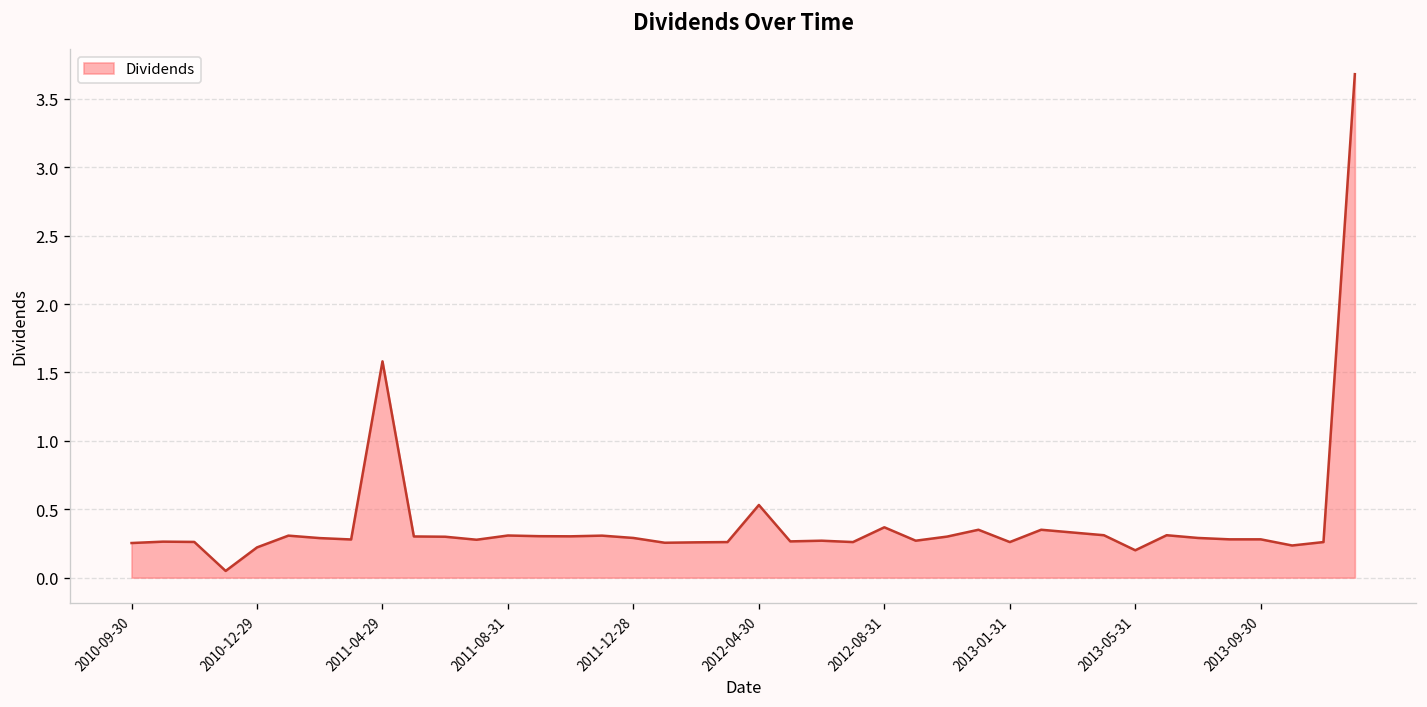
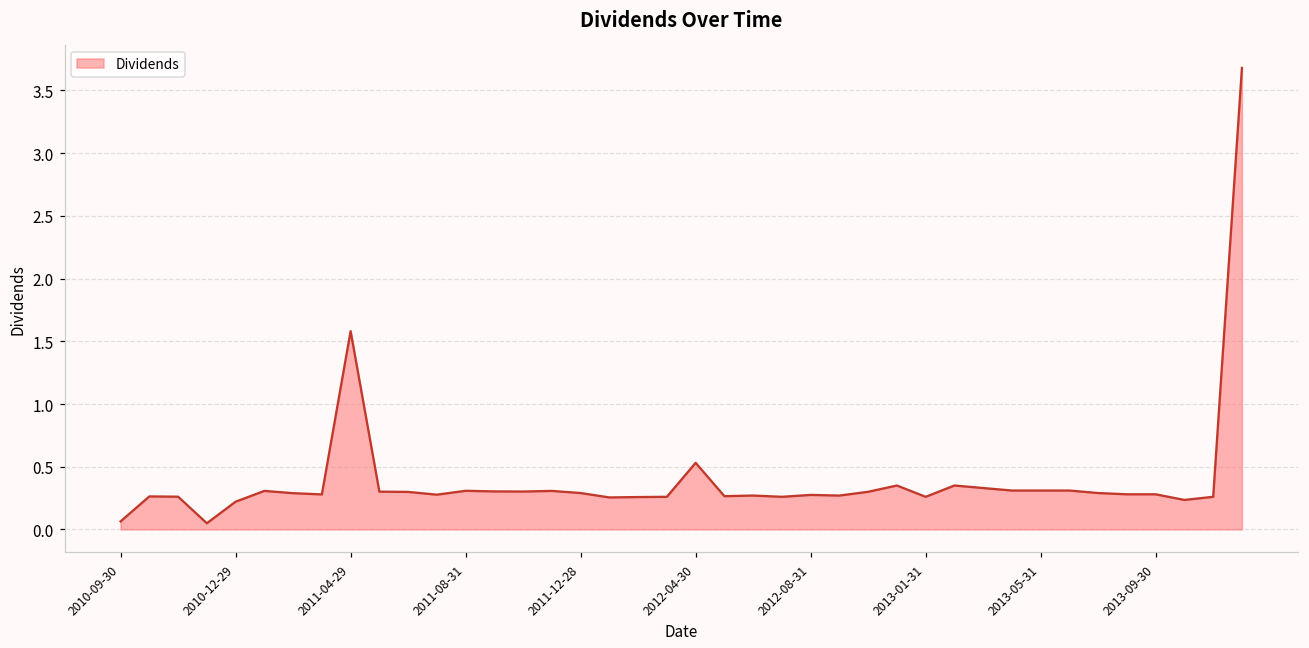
  {
-   "2010-09-30": 0.25,
+   "2010-09-30": 0.06,
    "2010-12-29": 0.22,
    "2011-04-29": 1.58,
    "2011-08-31": 0.31,
    "2011-12-28": 0.29,
    "2012-04-30": 0.53,
-   "2012-08-31": 0.37,
+   "2012-08-31": 0.28,
    "2013-01-31": 0.26,
-   "2013-05-31": 0.20,
+   "2013-05-31": 0.31,
    "2013-09-30": 0.28
  }
